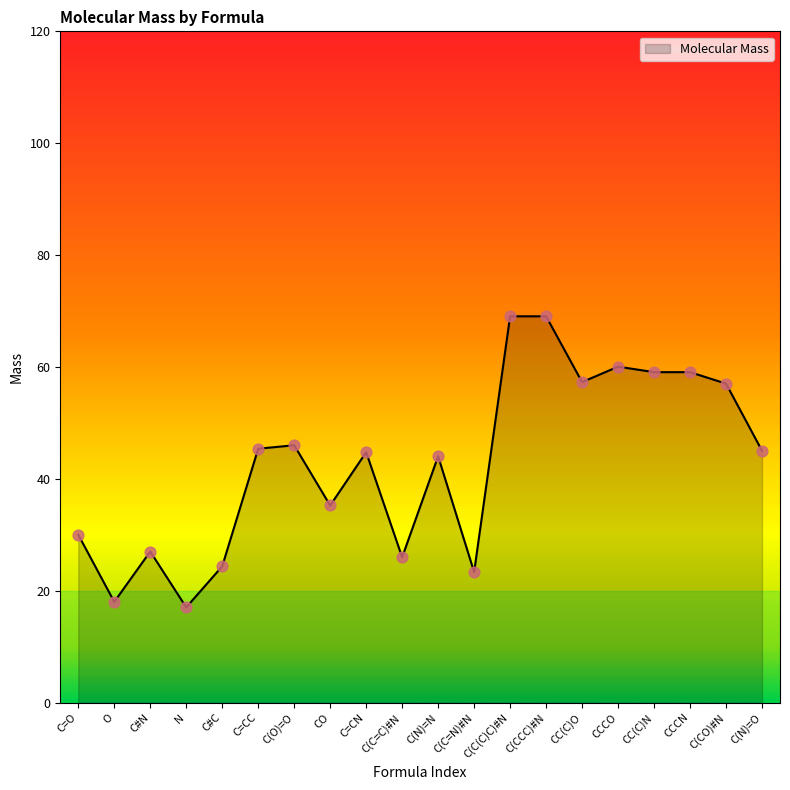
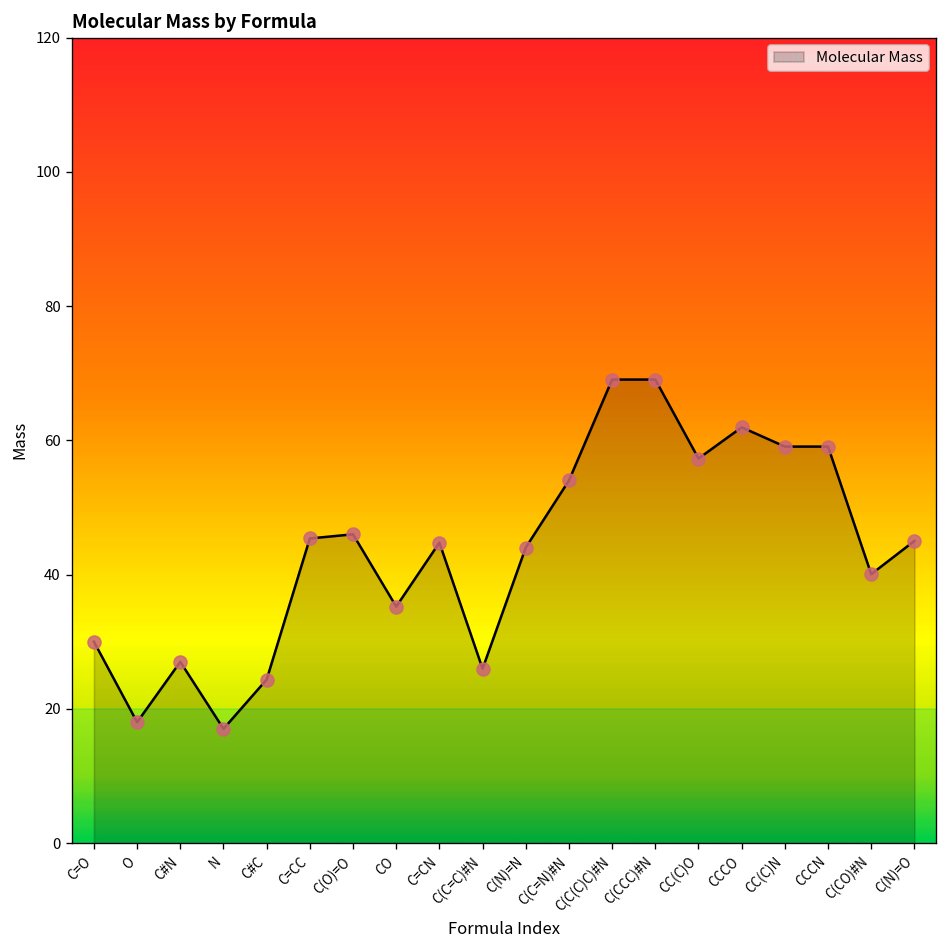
  {
    "C=O": 30,
    "O": 18,
    "C#N": 27,
    "N": 17,
    "C#C": 24,
    "C=CC": 45,
    "C(O)=O": 46,
    "CO": 35,
    "C=CN": 45,
    "C(C=C)#N": 26,
    "C(N)=N": 44,
-   "C(C=N)#N": 23,
+   "C(C=N)#N": 54,
    "C(C(C)C)#N": 69,
    "C(CCC)#N": 69,
    "CC(C)O": 57,
-   "CCCO": 60,
+   "CCCO": 62,
    "CC(C)N": 59,
    "CCCN": 59,
-   "C(CO)#N": 57,
+   "C(CO)#N": 40,
    "C(N)=O": 45
  }
